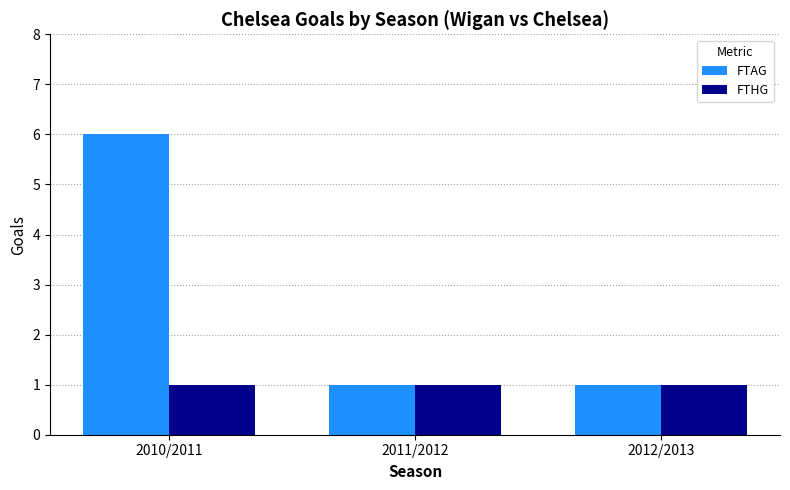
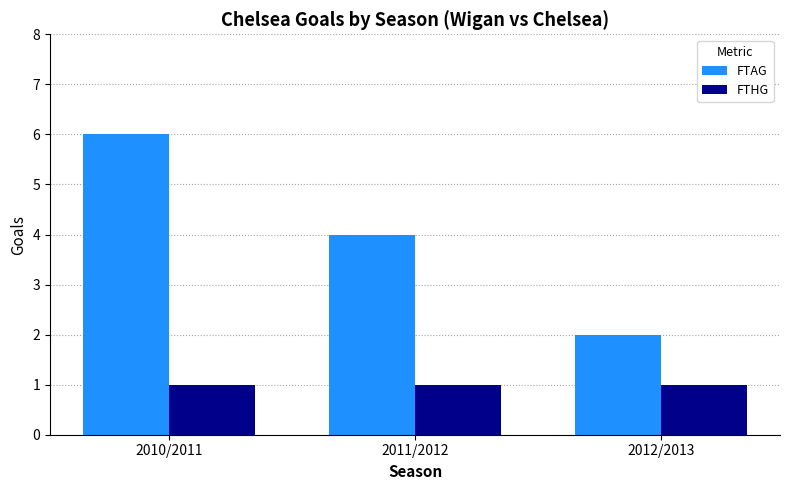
  {
    "FTAG": {
      "2010/2011": 6,
-     "2011/2012": 1,
-     "2012/2013": 1
+     "2011/2012": 4,
+     "2012/2013": 2
    },
    "FTHG": {
      "2010/2011": 1,
      "2011/2012": 1,
      "2012/2013": 1
    }
  }
